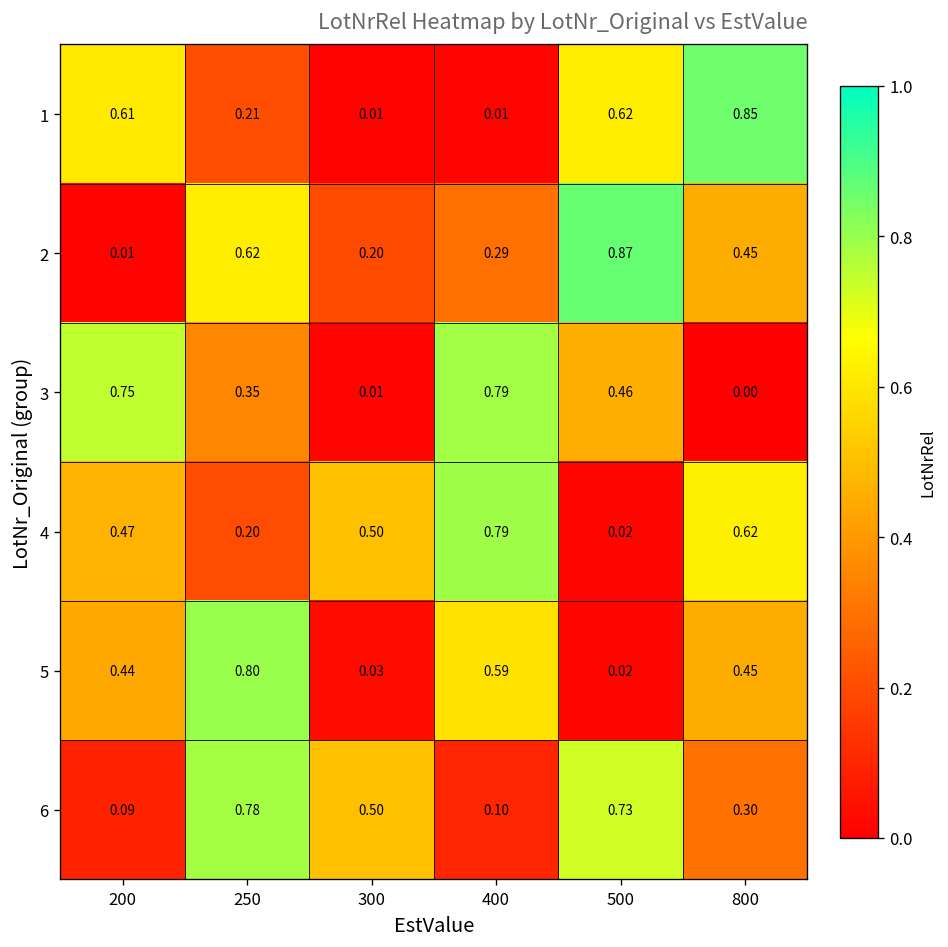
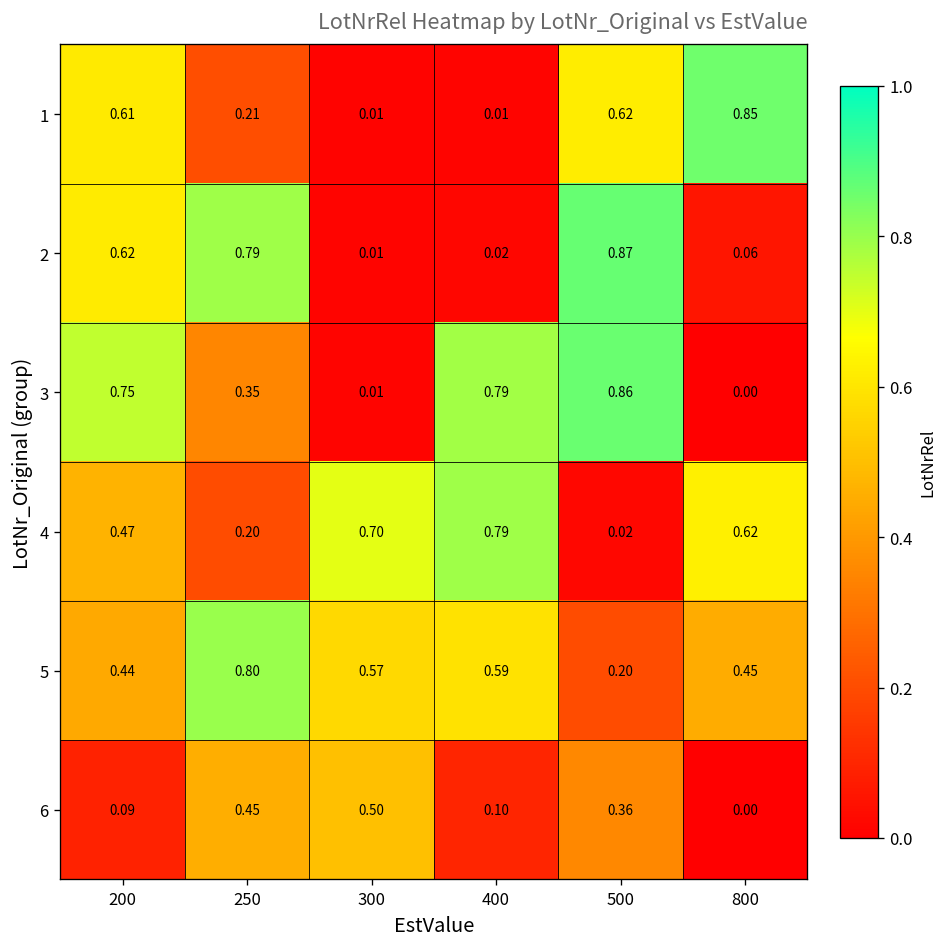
  {
    "1": {
      "200": 0.61,
      "250": 0.21,
      "300": 0.01,
      "400": 0.01,
      "500": 0.62,
      "800": 0.85
    },
    "2": {
-     "200": 0.01,
-     "250": 0.62,
-     "300": 0.20,
-     "400": 0.29,
+     "200": 0.62,
+     "250": 0.79,
+     "300": 0.01,
+     "400": 0.02,
      "500": 0.87,
-     "800": 0.45
+     "800": 0.06
    },
    "3": {
      "200": 0.75,
      "250": 0.35,
      "300": 0.01,
      "400": 0.79,
-     "500": 0.46,
+     "500": 0.86,
      "800": 0.00
    },
    "4": {
      "200": 0.47,
      "250": 0.20,
-     "300": 0.50,
+     "300": 0.70,
      "400": 0.79,
      "500": 0.02,
      "800": 0.62
    },
    "5": {
      "200": 0.44,
      "250": 0.80,
-     "300": 0.03,
+     "300": 0.57,
      "400": 0.59,
-     "500": 0.02,
+     "500": 0.20,
      "800": 0.45
    },
    "6": {
      "200": 0.09,
-     "250": 0.78,
+     "250": 0.45,
      "300": 0.50,
      "400": 0.10,
-     "500": 0.73,
-     "800": 0.30
+     "500": 0.36,
+     "800": 0.00
    }
  }
